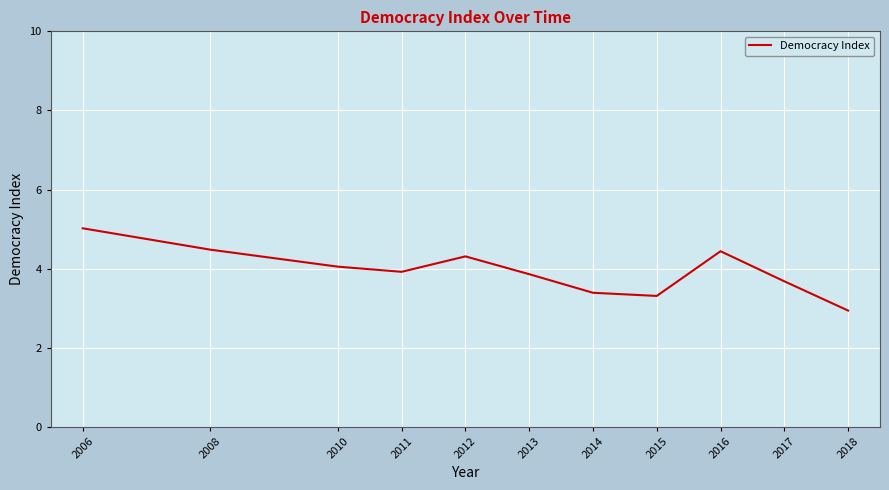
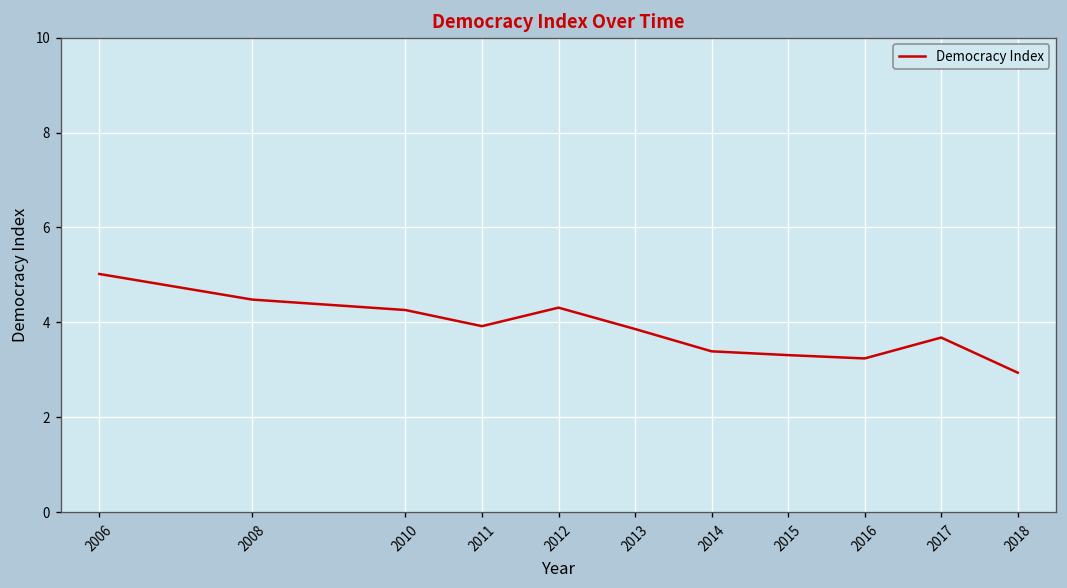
  {
    "2006": 5.0,
    "2008": 4.5,
-   "2010": 4.1,
+   "2010": 4.3,
    "2011": 3.9,
    "2012": 4.3,
    "2013": 3.9,
    "2014": 3.4,
    "2015": 3.3,
-   "2016": 4.4,
+   "2016": 3.2,
    "2017": 3.7,
    "2018": 2.9
  }
